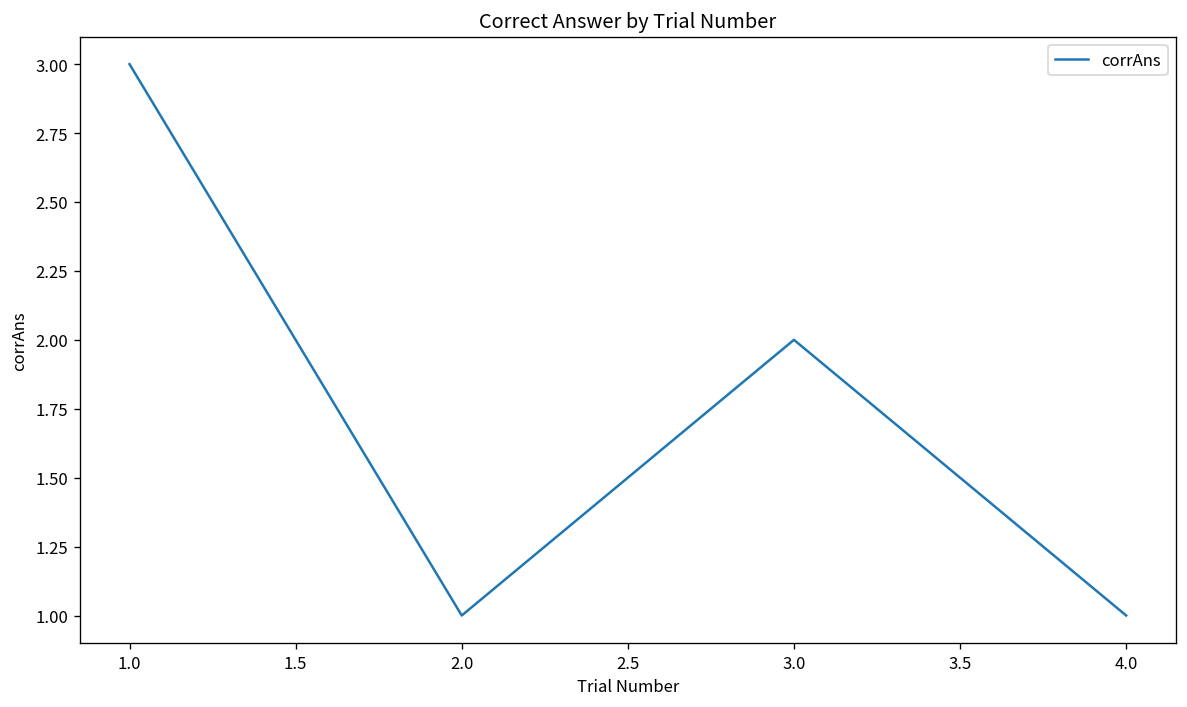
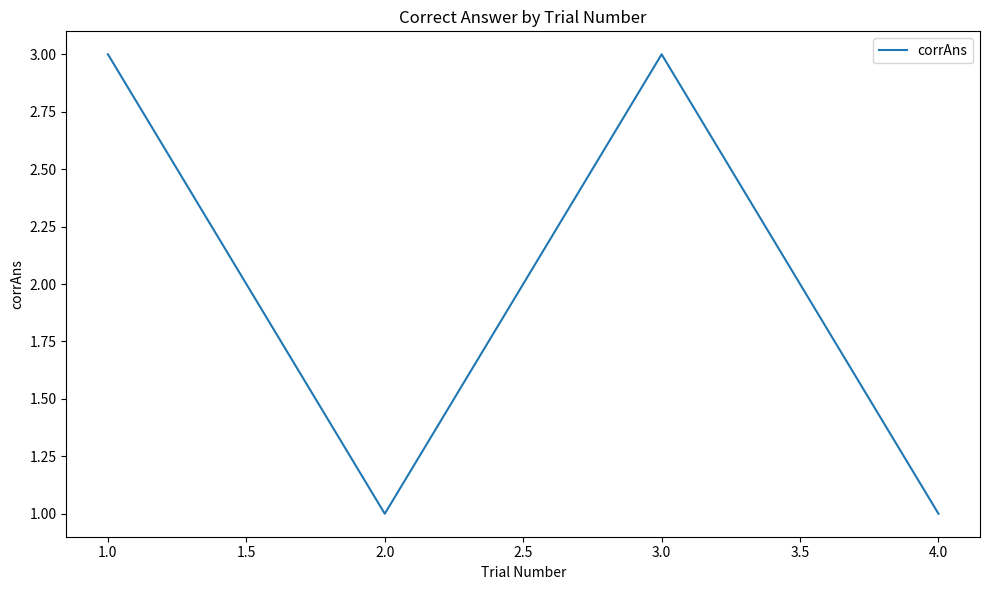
  {
    "1.0": 3,
    "2.0": 1,
-   "3.0": 2,
+   "3.0": 3,
    "4.0": 1
  }
